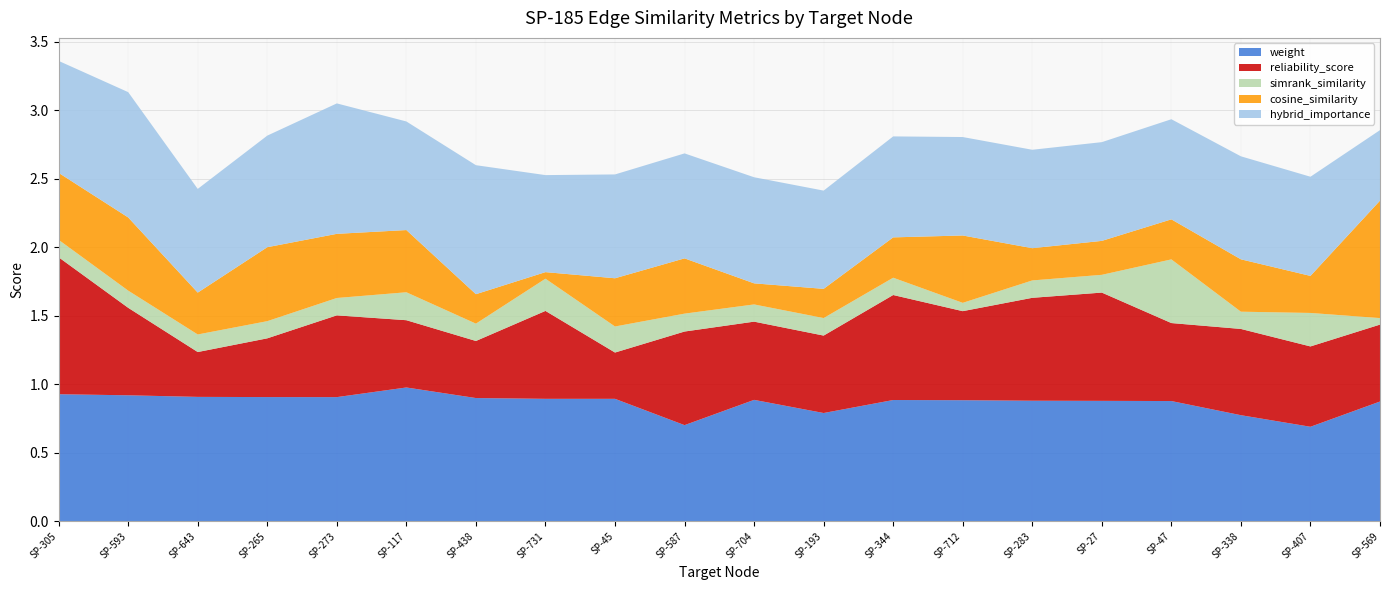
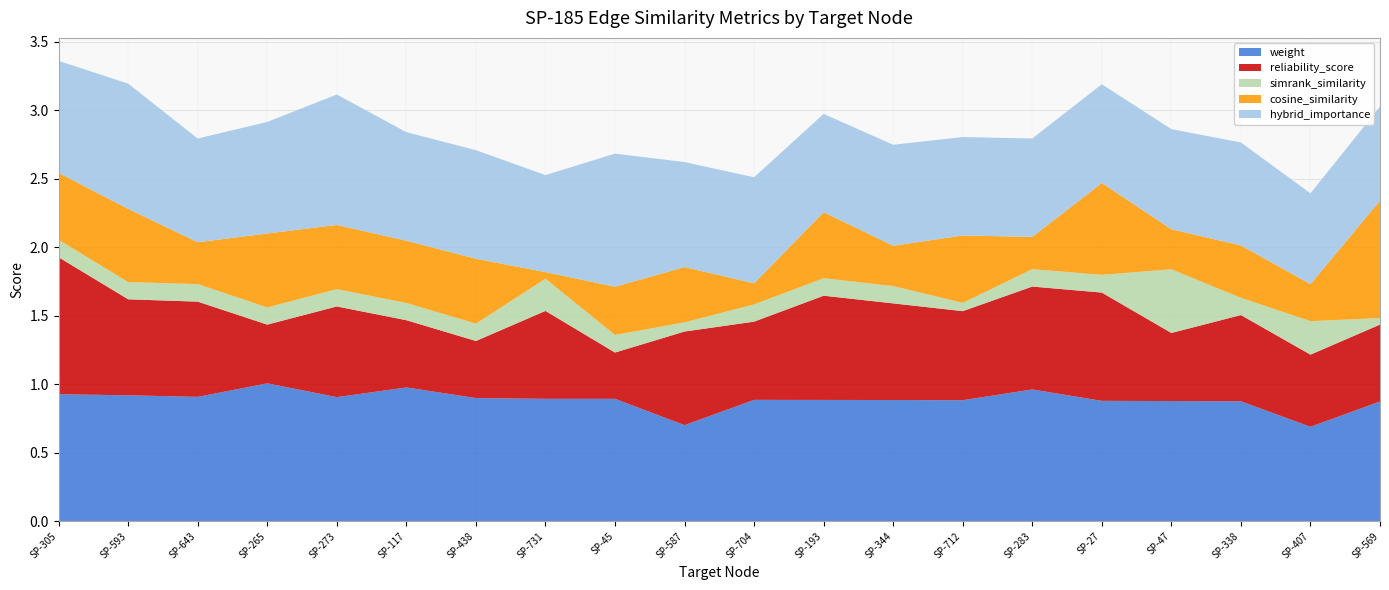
  {
    "weight": {
      "SP-305": 0.93,
      "SP-593": 0.92,
      "SP-643": 0.91,
-     "SP-265": 0.91,
+     "SP-265": 1.01,
      "SP-273": 0.91,
      "SP-117": 0.98,
      "SP-438": 0.90,
      "SP-731": 0.89,
      "SP-45": 0.89,
      "SP-587": 0.70,
      "SP-704": 0.89,
-     "SP-193": 0.79,
+     "SP-193": 0.89,
      "SP-344": 0.88,
      "SP-712": 0.88,
-     "SP-283": 0.88,
+     "SP-283": 0.96,
      "SP-27": 0.88,
      "SP-47": 0.88,
-     "SP-338": 0.77,
+     "SP-338": 0.88,
      "SP-407": 0.69,
      "SP-569": 0.87
    },
    "reliability_score": {
      "SP-305": 1.00,
-     "SP-593": 0.64,
-     "SP-643": 0.33,
+     "SP-593": 0.70,
+     "SP-643": 0.70,
      "SP-265": 0.43,
-     "SP-273": 0.60,
+     "SP-273": 0.66,
      "SP-117": 0.49,
      "SP-438": 0.42,
      "SP-731": 0.64,
      "SP-45": 0.34,
      "SP-587": 0.68,
      "SP-704": 0.57,
-     "SP-193": 0.57,
-     "SP-344": 0.77,
+     "SP-193": 0.76,
+     "SP-344": 0.71,
      "SP-712": 0.65,
      "SP-283": 0.75,
      "SP-27": 0.79,
-     "SP-47": 0.57,
+     "SP-47": 0.50,
      "SP-338": 0.63,
-     "SP-407": 0.59,
+     "SP-407": 0.53,
      "SP-569": 0.56
    },
    "simrank_similarity": {
      "SP-305": 0.13,
      "SP-593": 0.13,
      "SP-643": 0.13,
      "SP-265": 0.13,
      "SP-273": 0.13,
-     "SP-117": 0.20,
+     "SP-117": 0.13,
      "SP-438": 0.13,
      "SP-731": 0.24,
-     "SP-45": 0.19,
-     "SP-587": 0.13,
+     "SP-45": 0.13,
+     "SP-587": 0.07,
      "SP-704": 0.13,
      "SP-193": 0.13,
      "SP-344": 0.13,
      "SP-712": 0.06,
      "SP-283": 0.13,
      "SP-27": 0.13,
      "SP-47": 0.46,
      "SP-338": 0.13,
      "SP-407": 0.24,
      "SP-569": 0.05
    },
    "cosine_similarity": {
      "SP-305": 0.49,
      "SP-593": 0.53,
      "SP-643": 0.31,
      "SP-265": 0.54,
      "SP-273": 0.47,
      "SP-117": 0.45,
-     "SP-438": 0.22,
+     "SP-438": 0.47,
      "SP-731": 0.05,
      "SP-45": 0.35,
      "SP-587": 0.40,
      "SP-704": 0.15,
-     "SP-193": 0.21,
+     "SP-193": 0.48,
      "SP-344": 0.29,
      "SP-712": 0.49,
      "SP-283": 0.24,
-     "SP-27": 0.25,
+     "SP-27": 0.67,
      "SP-47": 0.29,
      "SP-338": 0.38,
      "SP-407": 0.27,
      "SP-569": 0.86
    },
    "hybrid_importance": {
      "SP-305": 0.82,
      "SP-593": 0.92,
      "SP-643": 0.76,
      "SP-265": 0.81,
      "SP-273": 0.95,
      "SP-117": 0.79,
-     "SP-438": 0.94,
+     "SP-438": 0.79,
      "SP-731": 0.71,
-     "SP-45": 0.76,
+     "SP-45": 0.97,
      "SP-587": 0.77,
      "SP-704": 0.77,
      "SP-193": 0.72,
      "SP-344": 0.74,
      "SP-712": 0.72,
      "SP-283": 0.72,
      "SP-27": 0.72,
      "SP-47": 0.73,
      "SP-338": 0.75,
-     "SP-407": 0.72,
-     "SP-569": 0.52
+     "SP-407": 0.66,
+     "SP-569": 0.69
    }
  }
